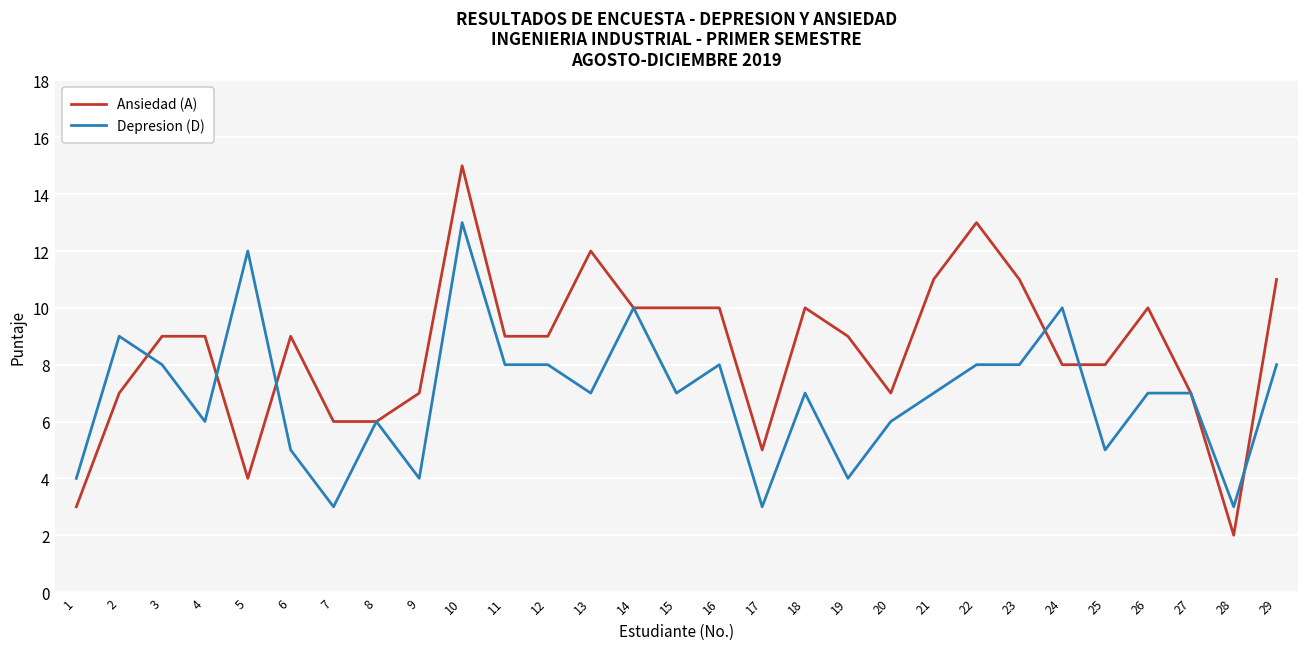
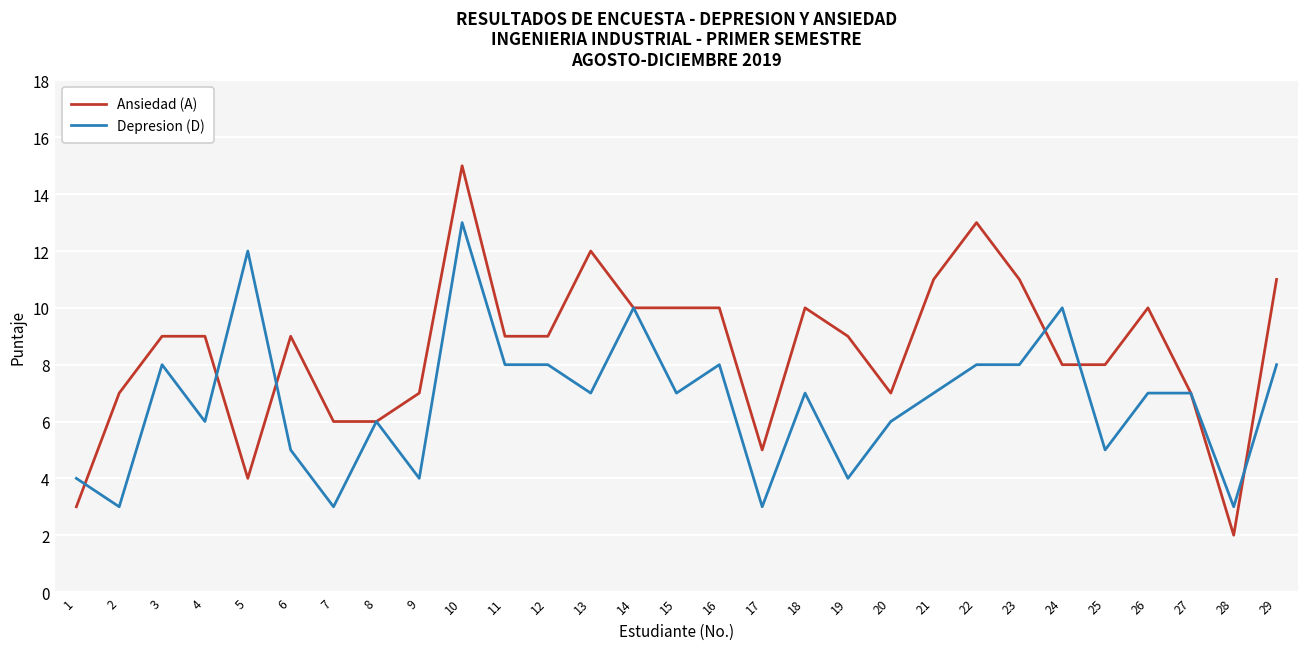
  {
    "Ansiedad (A)": {
      "1": 3,
      "2": 7,
      "3": 9,
      "4": 9,
      "5": 4,
      "6": 9,
      "7": 6,
      "9": 7,
      "10": 15,
      "11": 9,
      "12": 9,
      "13": 12,
      "15": 10,
      "16": 10,
      "17": 5,
      "18": 10,
      "19": 9,
      "20": 7,
      "21": 11,
      "22": 13,
      "23": 11,
      "24": 8,
      "25": 8,
      "26": 10,
      "28": 2,
      "29": 11
    },
    "Depresion (D)": {
      "1": 4,
-     "2": 9,
+     "2": 3,
      "3": 8,
      "4": 6,
      "5": 12,
      "6": 5,
      "7": 3,
      "9": 4,
      "10": 13,
      "11": 8,
      "12": 8,
      "13": 7,
      "15": 7,
      "16": 8,
      "17": 3,
      "18": 7,
      "19": 4,
      "20": 6,
      "21": 7,
      "22": 8,
      "23": 8,
      "24": 10,
      "25": 5,
      "26": 7,
      "28": 3,
      "29": 8
    }
  }
